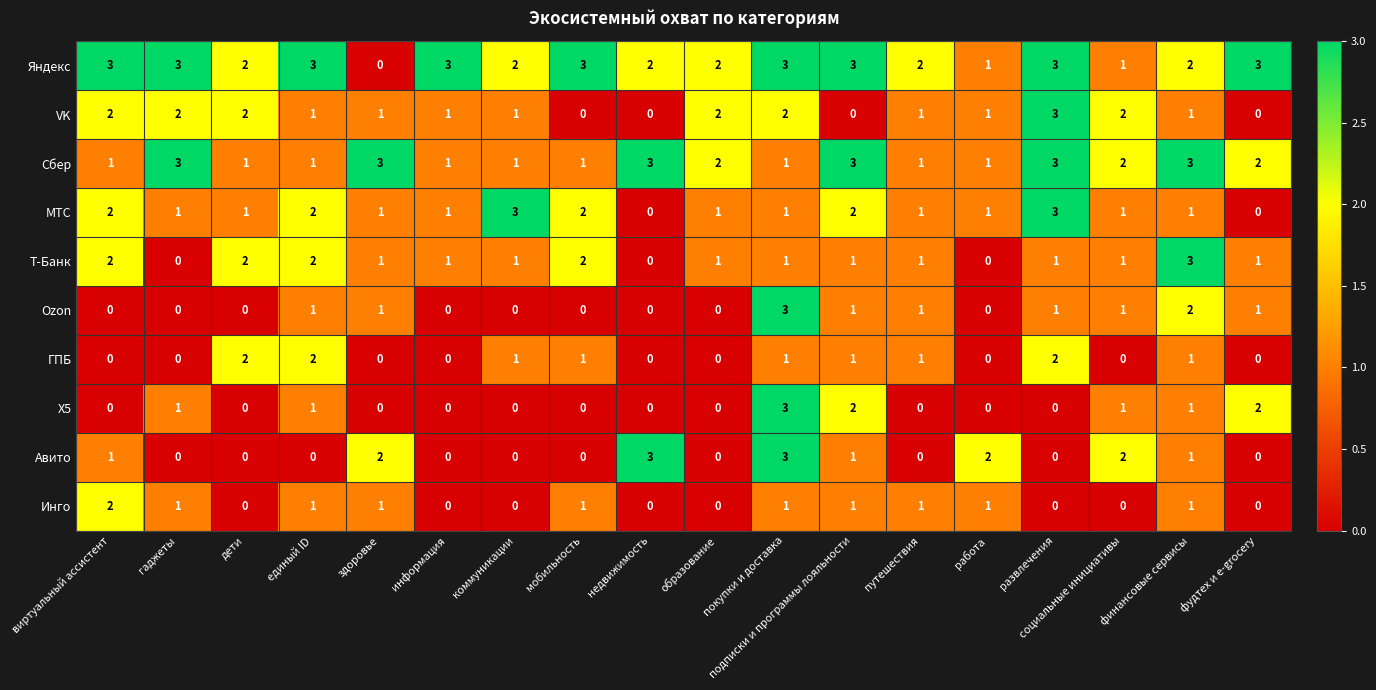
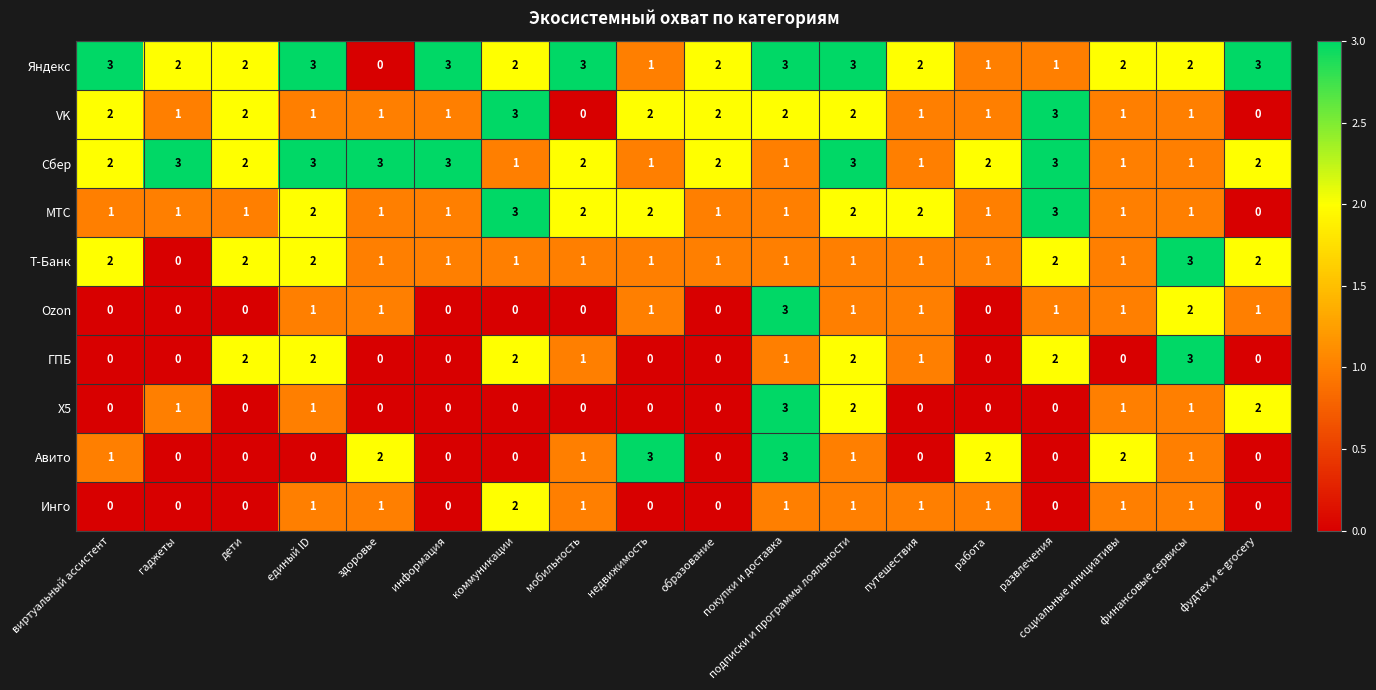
  {
    "Яндекс": {
      "виртуальный ассистент": 3,
-     "гаджеты": 3,
+     "гаджеты": 2,
      "дети": 2,
      "единый ID": 3,
      "здоровье": 0,
      "информация": 3,
      "коммуникации": 2,
      "мобильность": 3,
-     "недвижимость": 2,
+     "недвижимость": 1,
      "образование": 2,
      "покупки и доставка": 3,
      "подписки и программы лояльности": 3,
      "путешествия": 2,
      "работа": 1,
-     "развлечения": 3,
-     "социальные инициативы": 1,
+     "развлечения": 1,
+     "социальные инициативы": 2,
      "финансовые сервисы": 2,
      "фудтех и e-grocery": 3
    },
    "VK": {
      "виртуальный ассистент": 2,
-     "гаджеты": 2,
+     "гаджеты": 1,
      "дети": 2,
      "единый ID": 1,
      "здоровье": 1,
      "информация": 1,
-     "коммуникации": 1,
+     "коммуникации": 3,
      "мобильность": 0,
-     "недвижимость": 0,
+     "недвижимость": 2,
      "образование": 2,
      "покупки и доставка": 2,
-     "подписки и программы лояльности": 0,
+     "подписки и программы лояльности": 2,
      "путешествия": 1,
      "работа": 1,
      "развлечения": 3,
-     "социальные инициативы": 2,
+     "социальные инициативы": 1,
      "финансовые сервисы": 1,
      "фудтех и e-grocery": 0
    },
    "Сбер": {
-     "виртуальный ассистент": 1,
+     "виртуальный ассистент": 2,
      "гаджеты": 3,
-     "дети": 1,
-     "единый ID": 1,
+     "дети": 2,
+     "единый ID": 3,
      "здоровье": 3,
-     "информация": 1,
+     "информация": 3,
      "коммуникации": 1,
-     "мобильность": 1,
-     "недвижимость": 3,
+     "мобильность": 2,
+     "недвижимость": 1,
      "образование": 2,
      "покупки и доставка": 1,
      "подписки и программы лояльности": 3,
      "путешествия": 1,
-     "работа": 1,
+     "работа": 2,
      "развлечения": 3,
-     "социальные инициативы": 2,
-     "финансовые сервисы": 3,
+     "социальные инициативы": 1,
+     "финансовые сервисы": 1,
      "фудтех и e-grocery": 2
    },
    "МТС": {
-     "виртуальный ассистент": 2,
+     "виртуальный ассистент": 1,
      "гаджеты": 1,
      "дети": 1,
      "единый ID": 2,
      "здоровье": 1,
      "информация": 1,
      "коммуникации": 3,
      "мобильность": 2,
-     "недвижимость": 0,
+     "недвижимость": 2,
      "образование": 1,
      "покупки и доставка": 1,
      "подписки и программы лояльности": 2,
-     "путешествия": 1,
+     "путешествия": 2,
      "работа": 1,
      "развлечения": 3,
      "социальные инициативы": 1,
      "финансовые сервисы": 1,
      "фудтех и e-grocery": 0
    },
    "Т-Банк": {
      "виртуальный ассистент": 2,
      "гаджеты": 0,
      "дети": 2,
      "единый ID": 2,
      "здоровье": 1,
      "информация": 1,
      "коммуникации": 1,
-     "мобильность": 2,
-     "недвижимость": 0,
+     "мобильность": 1,
+     "недвижимость": 1,
      "образование": 1,
      "покупки и доставка": 1,
      "подписки и программы лояльности": 1,
      "путешествия": 1,
-     "работа": 0,
-     "развлечения": 1,
+     "работа": 1,
+     "развлечения": 2,
      "социальные инициативы": 1,
      "финансовые сервисы": 3,
-     "фудтех и e-grocery": 1
+     "фудтех и e-grocery": 2
    },
    "Ozon": {
      "виртуальный ассистент": 0,
      "гаджеты": 0,
      "дети": 0,
      "единый ID": 1,
      "здоровье": 1,
      "информация": 0,
      "коммуникации": 0,
      "мобильность": 0,
-     "недвижимость": 0,
+     "недвижимость": 1,
      "образование": 0,
      "покупки и доставка": 3,
      "подписки и программы лояльности": 1,
      "путешествия": 1,
      "работа": 0,
      "развлечения": 1,
      "социальные инициативы": 1,
      "финансовые сервисы": 2,
      "фудтех и e-grocery": 1
    },
    "ГПБ": {
      "виртуальный ассистент": 0,
      "гаджеты": 0,
      "дети": 2,
      "единый ID": 2,
      "здоровье": 0,
      "информация": 0,
-     "коммуникации": 1,
+     "коммуникации": 2,
      "мобильность": 1,
      "недвижимость": 0,
      "образование": 0,
      "покупки и доставка": 1,
-     "подписки и программы лояльности": 1,
+     "подписки и программы лояльности": 2,
      "путешествия": 1,
      "работа": 0,
      "развлечения": 2,
      "социальные инициативы": 0,
-     "финансовые сервисы": 1,
+     "финансовые сервисы": 3,
      "фудтех и e-grocery": 0
    },
    "X5": {
      "виртуальный ассистент": 0,
      "гаджеты": 1,
      "дети": 0,
      "единый ID": 1,
      "здоровье": 0,
      "информация": 0,
      "коммуникации": 0,
      "мобильность": 0,
      "недвижимость": 0,
      "образование": 0,
      "покупки и доставка": 3,
      "подписки и программы лояльности": 2,
      "путешествия": 0,
      "работа": 0,
      "развлечения": 0,
      "социальные инициативы": 1,
      "финансовые сервисы": 1,
      "фудтех и e-grocery": 2
    },
    "Авито": {
      "виртуальный ассистент": 1,
      "гаджеты": 0,
      "дети": 0,
      "единый ID": 0,
      "здоровье": 2,
      "информация": 0,
      "коммуникации": 0,
-     "мобильность": 0,
+     "мобильность": 1,
      "недвижимость": 3,
      "образование": 0,
      "покупки и доставка": 3,
      "подписки и программы лояльности": 1,
      "путешествия": 0,
      "работа": 2,
      "развлечения": 0,
      "социальные инициативы": 2,
      "финансовые сервисы": 1,
      "фудтех и e-grocery": 0
    },
    "Инго": {
-     "виртуальный ассистент": 2,
-     "гаджеты": 1,
+     "виртуальный ассистент": 0,
+     "гаджеты": 0,
      "дети": 0,
      "единый ID": 1,
      "здоровье": 1,
      "информация": 0,
-     "коммуникации": 0,
+     "коммуникации": 2,
      "мобильность": 1,
      "недвижимость": 0,
      "образование": 0,
      "покупки и доставка": 1,
      "подписки и программы лояльности": 1,
      "путешествия": 1,
      "работа": 1,
      "развлечения": 0,
-     "социальные инициативы": 0,
+     "социальные инициативы": 1,
      "финансовые сервисы": 1,
      "фудтех и e-grocery": 0
    }
  }
